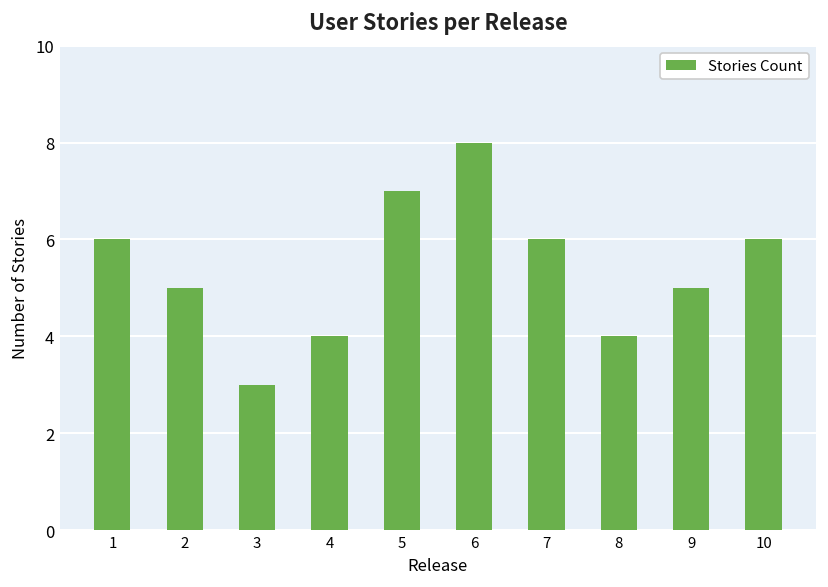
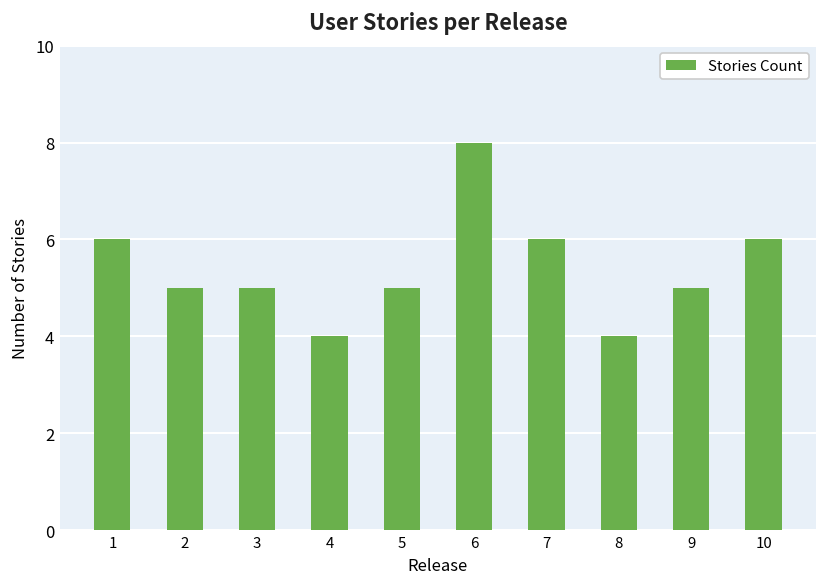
  {
    "1": 6,
    "2": 5,
-   "3": 3,
+   "3": 5,
    "4": 4,
-   "5": 7,
+   "5": 5,
    "6": 8,
    "7": 6,
    "8": 4,
    "9": 5,
    "10": 6
  }
